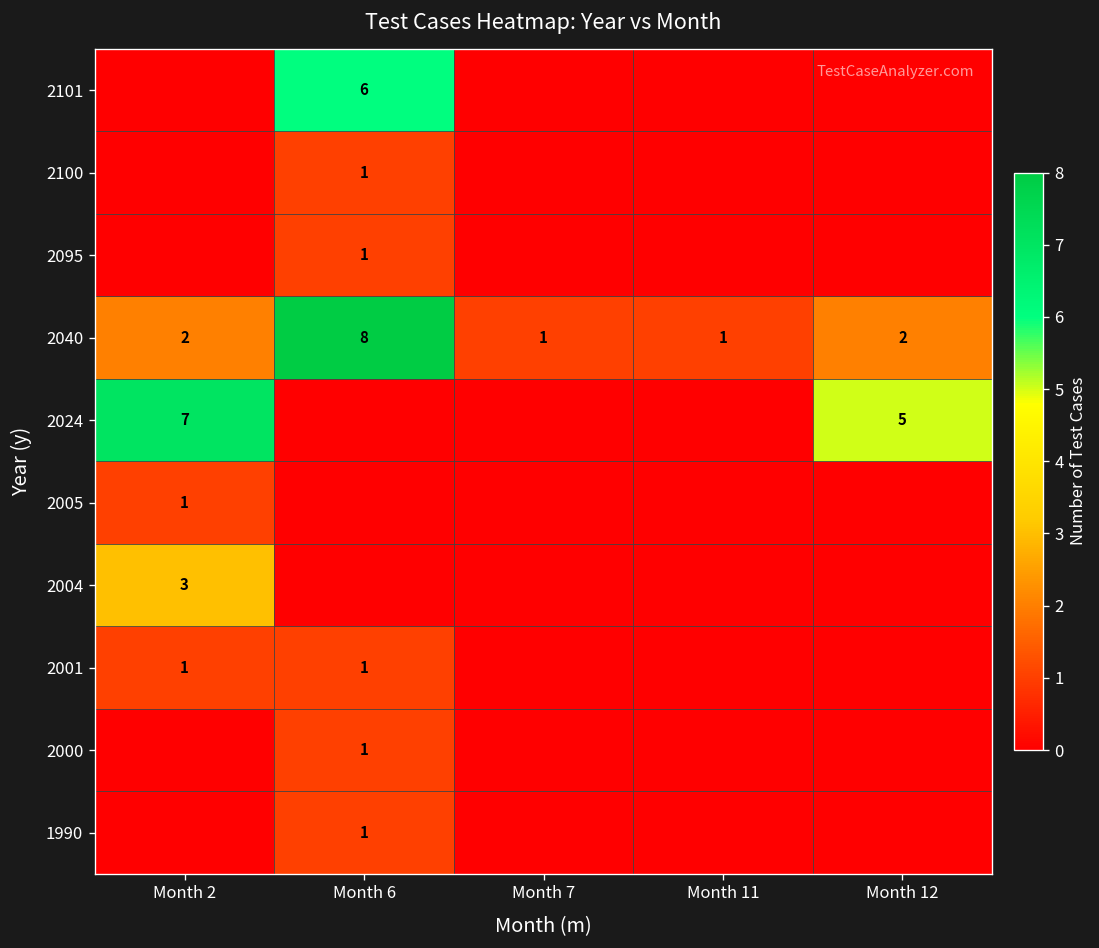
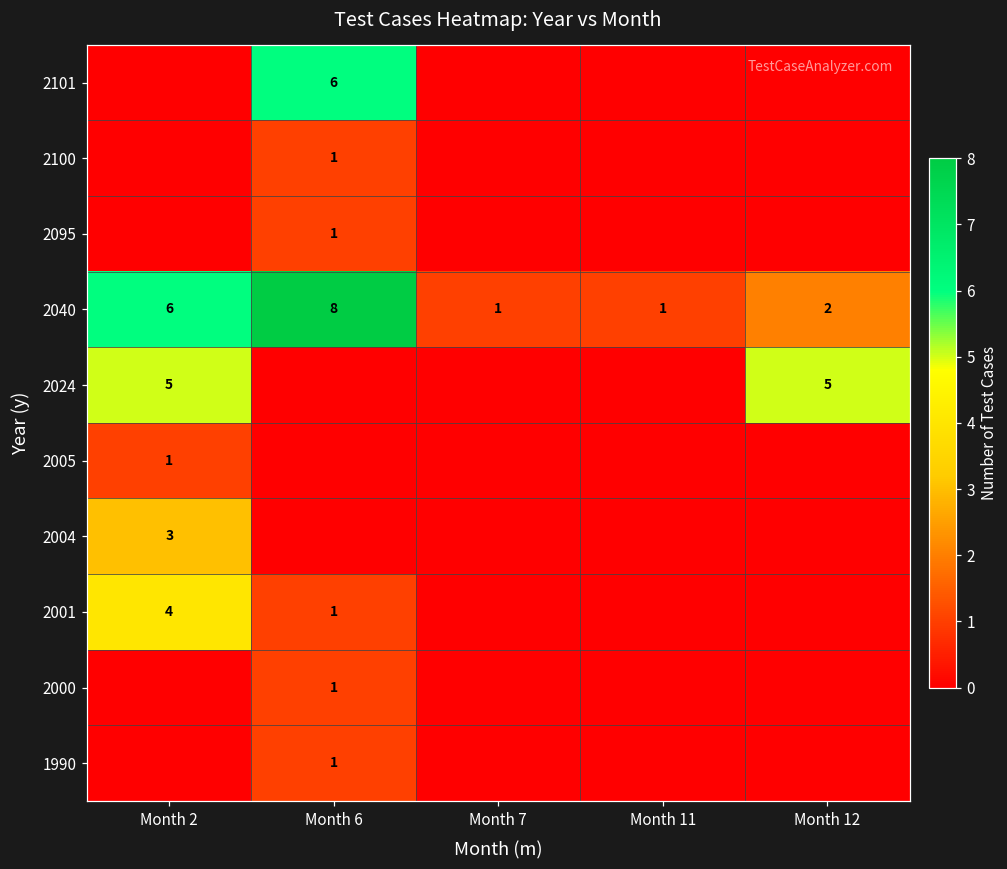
  {
    "2101": {
      "Month 6": 6
    },
    "2100": {
      "Month 6": 1
    },
    "2095": {
      "Month 6": 1
    },
    "2040": {
-     "Month 2": 2,
+     "Month 2": 6,
      "Month 6": 8,
      "Month 7": 1,
      "Month 11": 1,
      "Month 12": 2
    },
    "2024": {
-     "Month 2": 7,
+     "Month 2": 5,
      "Month 12": 5
    },
    "2005": {
      "Month 2": 1
    },
    "2004": {
      "Month 2": 3
    },
    "2001": {
-     "Month 2": 1,
+     "Month 2": 4,
      "Month 6": 1
    },
    "2000": {
      "Month 6": 1
    },
    "1990": {
      "Month 6": 1
    }
  }
